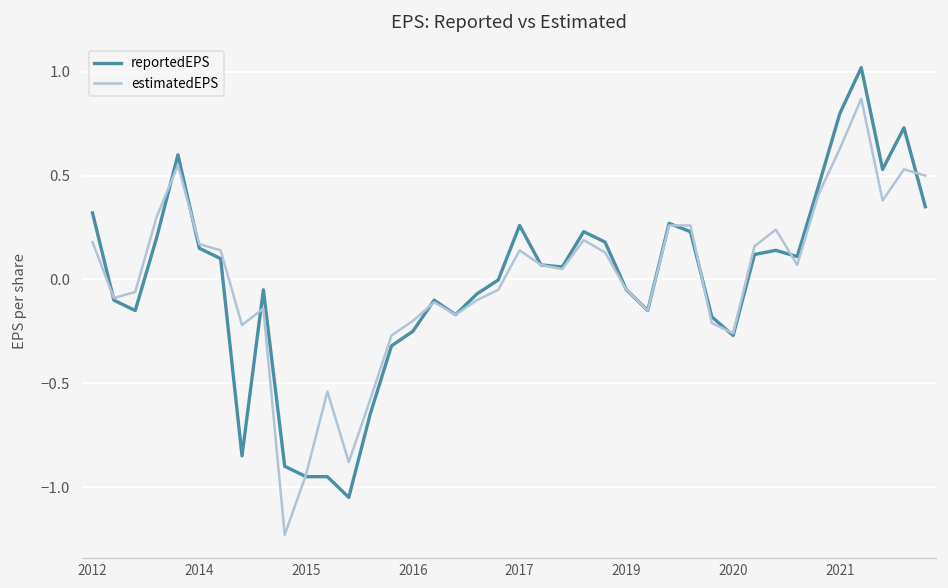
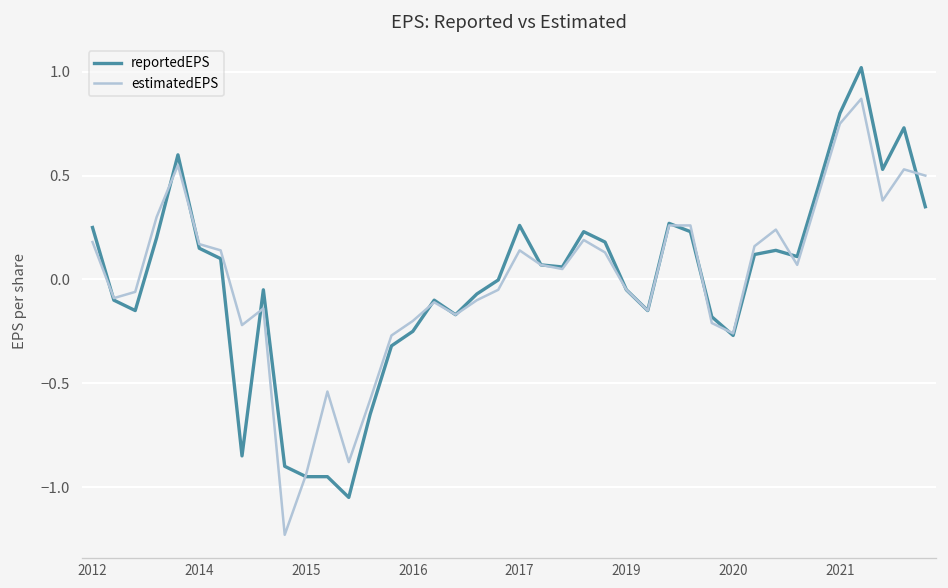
  {
    "reportedEPS": {
-     "2012": 0.32,
+     "2012": 0.25,
      "2014": 0.15,
      "2016": -0.25,
      "2017": 0.26,
      "2021": 0.80
    },
    "estimatedEPS": {
      "2012": 0.18,
      "2014": 0.17,
      "2016": -0.20,
      "2017": 0.14,
-     "2021": 0.63
+     "2021": 0.75
    }
  }
